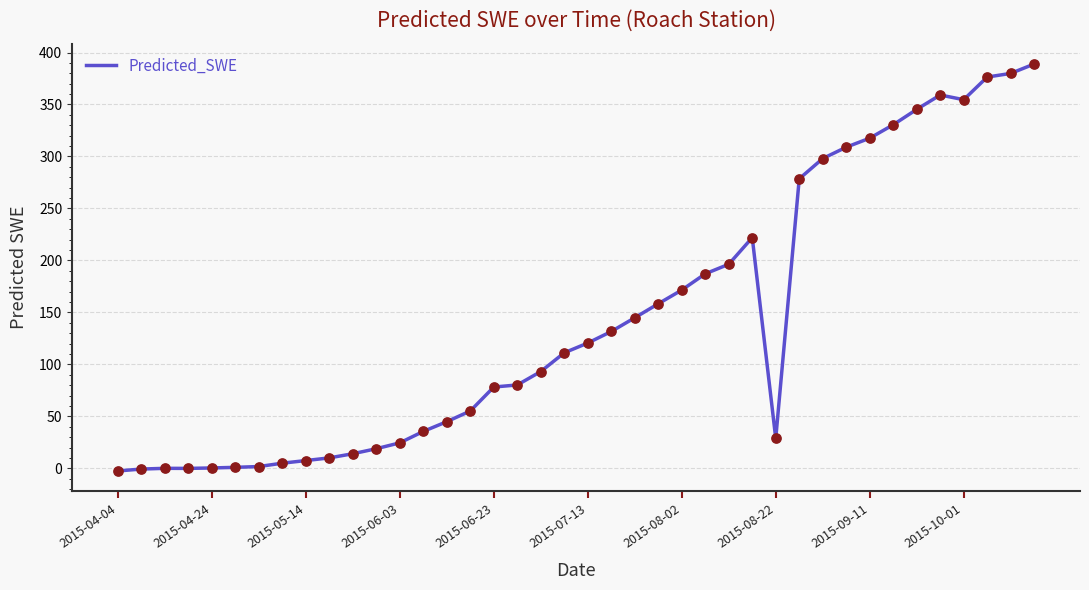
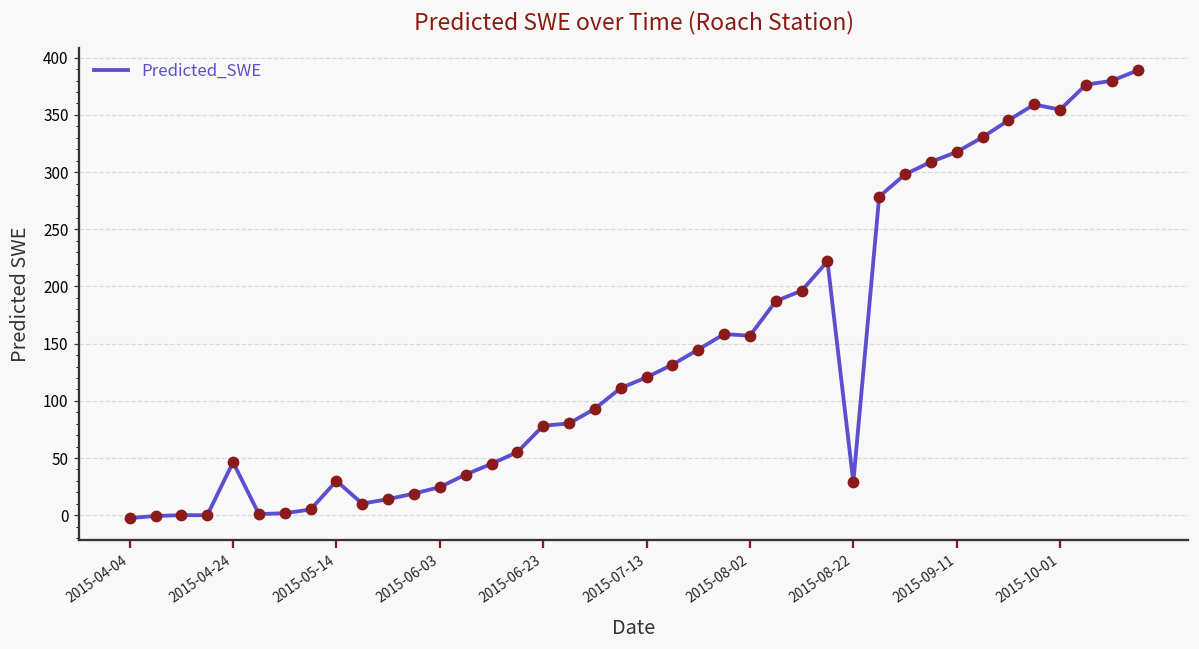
  {
    "2015-04-04": -2,
-   "2015-04-24": 0,
-   "2015-05-14": 8,
+   "2015-04-24": 46,
+   "2015-05-14": 30,
    "2015-06-03": 25,
    "2015-06-23": 78,
    "2015-07-13": 121,
-   "2015-08-02": 172,
+   "2015-08-02": 157,
    "2015-08-22": 29,
    "2015-09-11": 318,
    "2015-10-01": 355
  }
